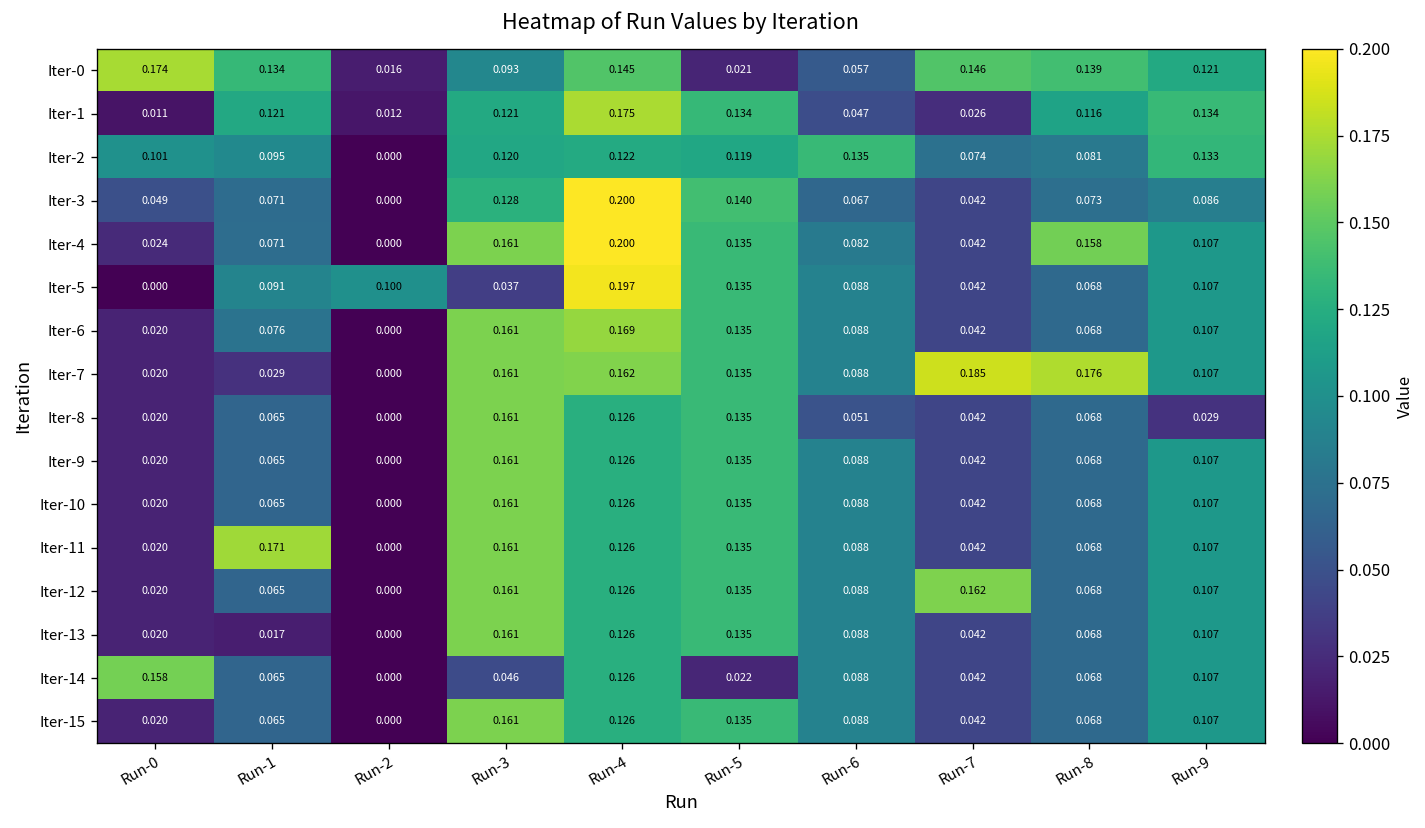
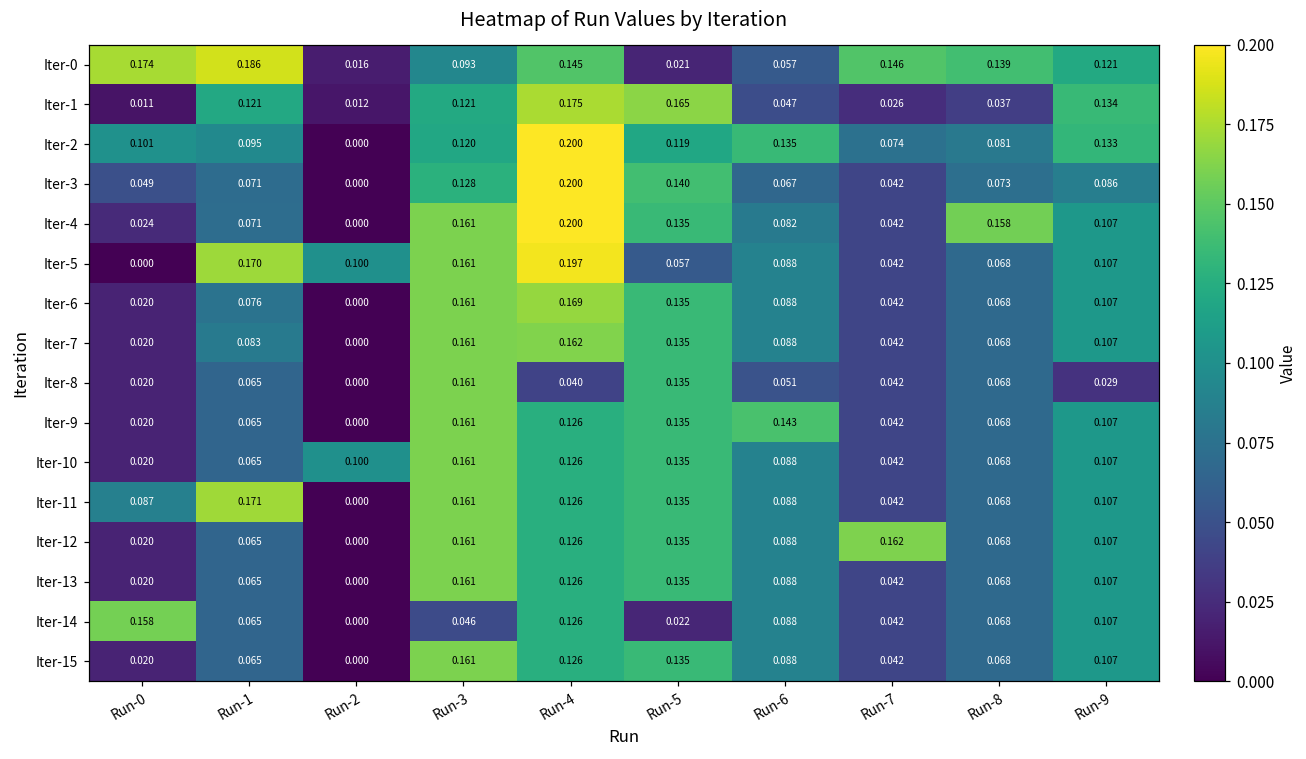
  {
    "Iter-0": {
      "Run-0": 0.174,
-     "Run-1": 0.134,
+     "Run-1": 0.186,
      "Run-2": 0.016,
      "Run-3": 0.093,
      "Run-4": 0.145,
      "Run-5": 0.021,
      "Run-6": 0.057,
      "Run-7": 0.146,
      "Run-8": 0.139,
      "Run-9": 0.121
    },
    "Iter-1": {
      "Run-0": 0.011,
      "Run-1": 0.121,
      "Run-2": 0.012,
      "Run-3": 0.121,
      "Run-4": 0.175,
-     "Run-5": 0.134,
+     "Run-5": 0.165,
      "Run-6": 0.047,
      "Run-7": 0.026,
-     "Run-8": 0.116,
+     "Run-8": 0.037,
      "Run-9": 0.134
    },
    "Iter-2": {
      "Run-0": 0.101,
      "Run-1": 0.095,
      "Run-2": 0.000,
      "Run-3": 0.120,
-     "Run-4": 0.122,
+     "Run-4": 0.200,
      "Run-5": 0.119,
      "Run-6": 0.135,
      "Run-7": 0.074,
      "Run-8": 0.081,
      "Run-9": 0.133
    },
    "Iter-3": {
      "Run-0": 0.049,
      "Run-1": 0.071,
      "Run-2": 0.000,
      "Run-3": 0.128,
      "Run-4": 0.200,
      "Run-5": 0.140,
      "Run-6": 0.067,
      "Run-7": 0.042,
      "Run-8": 0.073,
      "Run-9": 0.086
    },
    "Iter-4": {
      "Run-0": 0.024,
      "Run-1": 0.071,
      "Run-2": 0.000,
      "Run-3": 0.161,
      "Run-4": 0.200,
      "Run-5": 0.135,
      "Run-6": 0.082,
      "Run-7": 0.042,
      "Run-8": 0.158,
      "Run-9": 0.107
    },
    "Iter-5": {
      "Run-0": 0.000,
-     "Run-1": 0.091,
+     "Run-1": 0.170,
      "Run-2": 0.100,
-     "Run-3": 0.037,
+     "Run-3": 0.161,
      "Run-4": 0.197,
-     "Run-5": 0.135,
+     "Run-5": 0.057,
      "Run-6": 0.088,
      "Run-7": 0.042,
      "Run-8": 0.068,
      "Run-9": 0.107
    },
    "Iter-6": {
      "Run-0": 0.020,
      "Run-1": 0.076,
      "Run-2": 0.000,
      "Run-3": 0.161,
      "Run-4": 0.169,
      "Run-5": 0.135,
      "Run-6": 0.088,
      "Run-7": 0.042,
      "Run-8": 0.068,
      "Run-9": 0.107
    },
    "Iter-7": {
      "Run-0": 0.020,
-     "Run-1": 0.029,
+     "Run-1": 0.083,
      "Run-2": 0.000,
      "Run-3": 0.161,
      "Run-4": 0.162,
      "Run-5": 0.135,
      "Run-6": 0.088,
-     "Run-7": 0.185,
-     "Run-8": 0.176,
+     "Run-7": 0.042,
+     "Run-8": 0.068,
      "Run-9": 0.107
    },
    "Iter-8": {
      "Run-0": 0.020,
      "Run-1": 0.065,
      "Run-2": 0.000,
      "Run-3": 0.161,
-     "Run-4": 0.126,
+     "Run-4": 0.040,
      "Run-5": 0.135,
      "Run-6": 0.051,
      "Run-7": 0.042,
      "Run-8": 0.068,
      "Run-9": 0.029
    },
    "Iter-9": {
      "Run-0": 0.020,
      "Run-1": 0.065,
      "Run-2": 0.000,
      "Run-3": 0.161,
      "Run-4": 0.126,
      "Run-5": 0.135,
-     "Run-6": 0.088,
+     "Run-6": 0.143,
      "Run-7": 0.042,
      "Run-8": 0.068,
      "Run-9": 0.107
    },
    "Iter-10": {
      "Run-0": 0.020,
      "Run-1": 0.065,
-     "Run-2": 0.000,
+     "Run-2": 0.100,
      "Run-3": 0.161,
      "Run-4": 0.126,
      "Run-5": 0.135,
      "Run-6": 0.088,
      "Run-7": 0.042,
      "Run-8": 0.068,
      "Run-9": 0.107
    },
    "Iter-11": {
-     "Run-0": 0.020,
+     "Run-0": 0.087,
      "Run-1": 0.171,
      "Run-2": 0.000,
      "Run-3": 0.161,
      "Run-4": 0.126,
      "Run-5": 0.135,
      "Run-6": 0.088,
      "Run-7": 0.042,
      "Run-8": 0.068,
      "Run-9": 0.107
    },
    "Iter-12": {
      "Run-0": 0.020,
      "Run-1": 0.065,
      "Run-2": 0.000,
      "Run-3": 0.161,
      "Run-4": 0.126,
      "Run-5": 0.135,
      "Run-6": 0.088,
      "Run-7": 0.162,
      "Run-8": 0.068,
      "Run-9": 0.107
    },
    "Iter-13": {
      "Run-0": 0.020,
-     "Run-1": 0.017,
+     "Run-1": 0.065,
      "Run-2": 0.000,
      "Run-3": 0.161,
      "Run-4": 0.126,
      "Run-5": 0.135,
      "Run-6": 0.088,
      "Run-7": 0.042,
      "Run-8": 0.068,
      "Run-9": 0.107
    },
    "Iter-14": {
      "Run-0": 0.158,
      "Run-1": 0.065,
      "Run-2": 0.000,
      "Run-3": 0.046,
      "Run-4": 0.126,
      "Run-5": 0.022,
      "Run-6": 0.088,
      "Run-7": 0.042,
      "Run-8": 0.068,
      "Run-9": 0.107
    },
    "Iter-15": {
      "Run-0": 0.020,
      "Run-1": 0.065,
      "Run-2": 0.000,
      "Run-3": 0.161,
      "Run-4": 0.126,
      "Run-5": 0.135,
      "Run-6": 0.088,
      "Run-7": 0.042,
      "Run-8": 0.068,
      "Run-9": 0.107
    }
  }
